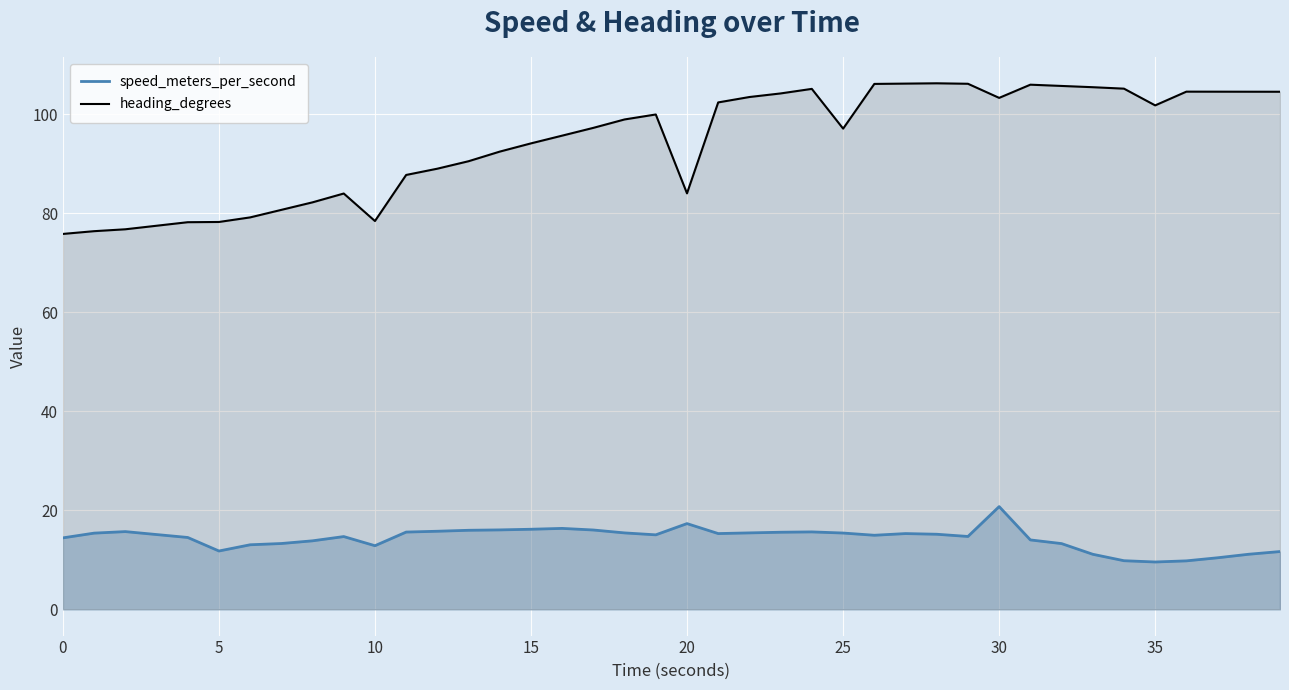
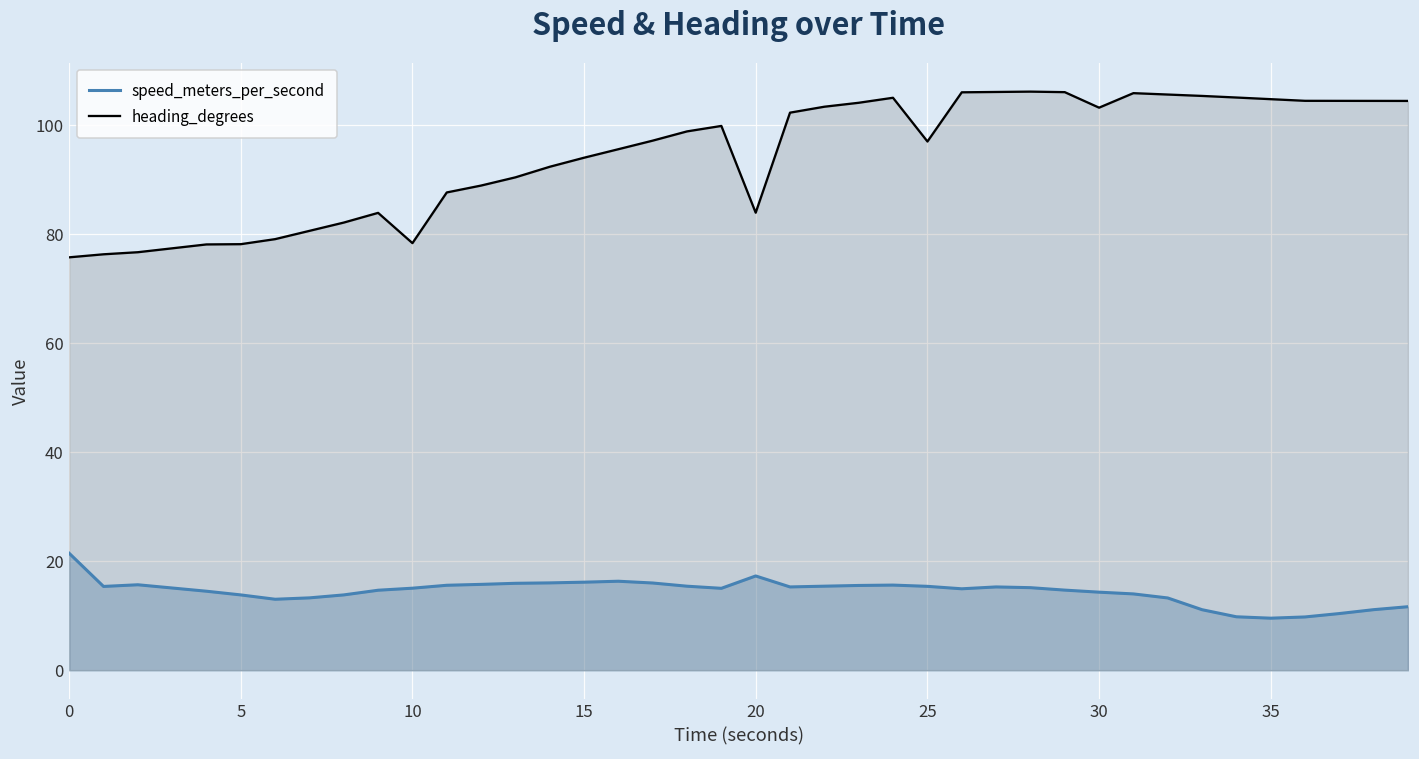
  {
    "speed_meters_per_second": {
-     "0": 14,
-     "5": 12,
-     "10": 13,
+     "0": 21,
+     "5": 14,
+     "10": 15,
      "15": 16,
      "20": 17,
      "25": 15,
-     "30": 21,
+     "30": 14,
      "35": 10
    },
    "heading_degrees": {
      "0": 76,
      "5": 78,
      "10": 78,
      "15": 94,
      "20": 84,
      "25": 97,
      "30": 103,
-     "35": 102
+     "35": 105
    }
  }
